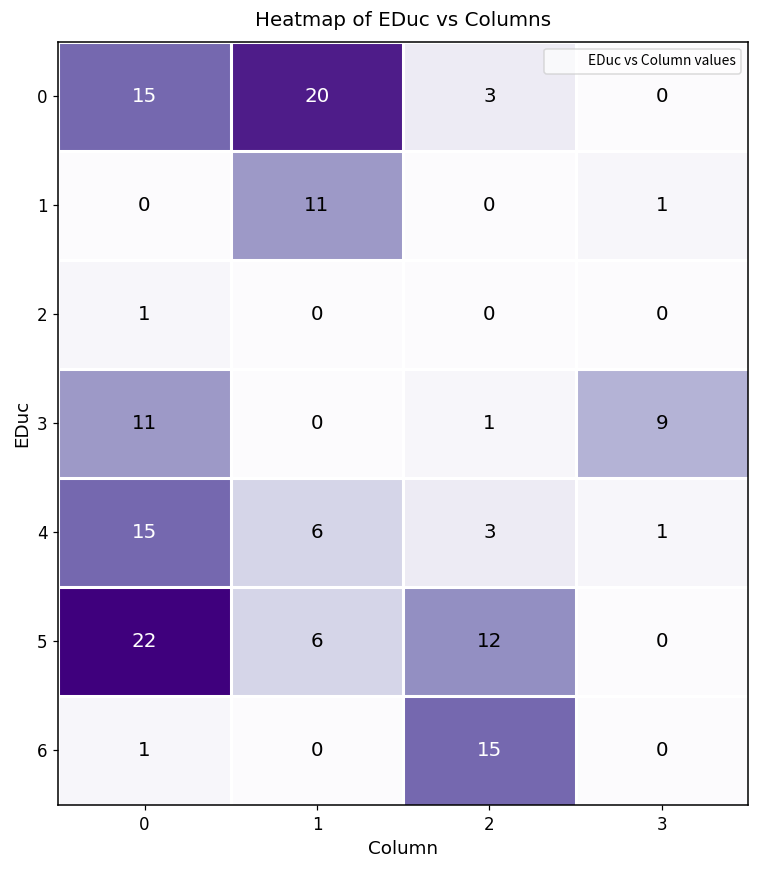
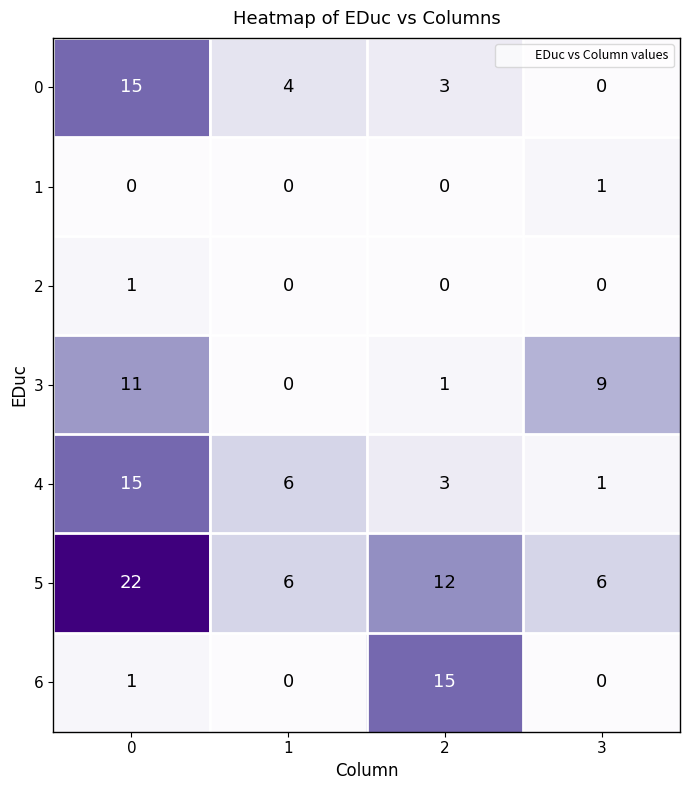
  {
    "0": {
      "0": 15,
-     "1": 20,
+     "1": 4,
      "2": 3,
      "3": 0
    },
    "1": {
      "0": 0,
-     "1": 11,
+     "1": 0,
      "2": 0,
      "3": 1
    },
    "2": {
      "0": 1,
      "1": 0,
      "2": 0,
      "3": 0
    },
    "3": {
      "0": 11,
      "1": 0,
      "2": 1,
      "3": 9
    },
    "4": {
      "0": 15,
      "1": 6,
      "2": 3,
      "3": 1
    },
    "5": {
      "0": 22,
      "1": 6,
      "2": 12,
-     "3": 0
+     "3": 6
    },
    "6": {
      "0": 1,
      "1": 0,
      "2": 15,
      "3": 0
    }
  }
